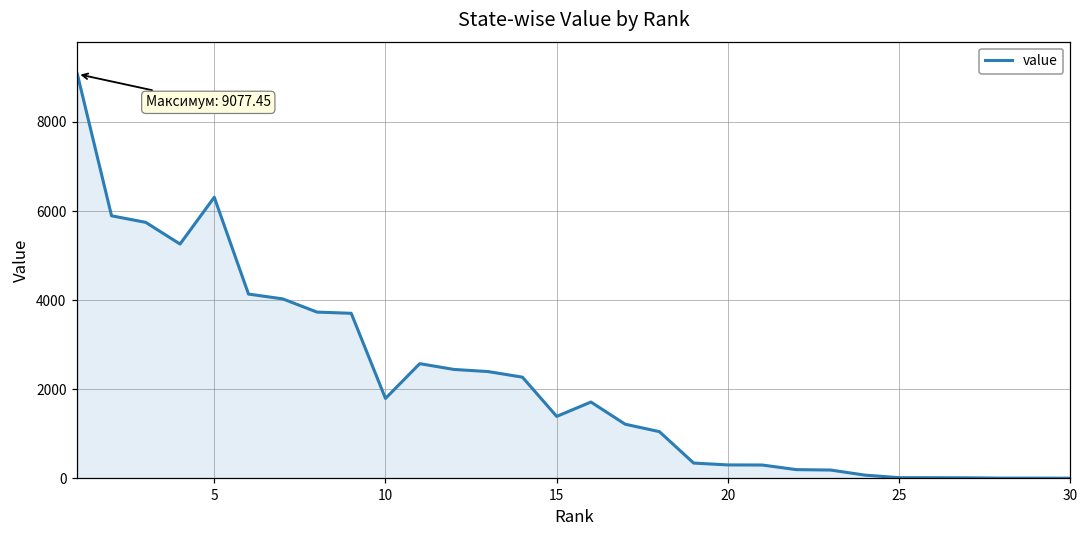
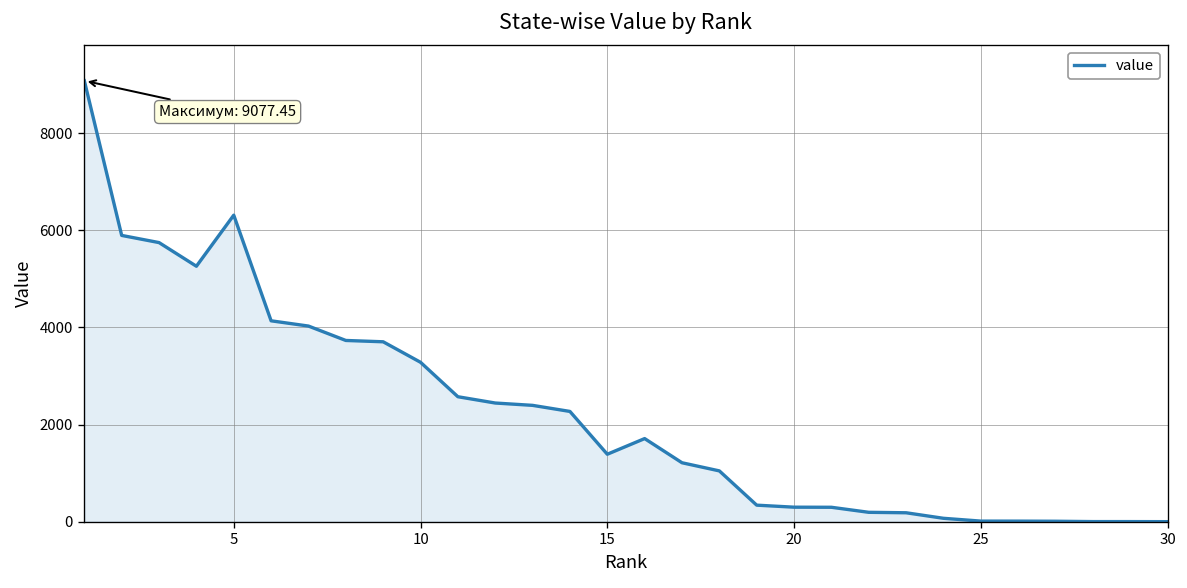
  {
    "5": 6300,
-   "10": 1800,
+   "10": 3300,
    "15": 1400,
    "20": 300,
    "25": 0,
    "30": 0
  }
